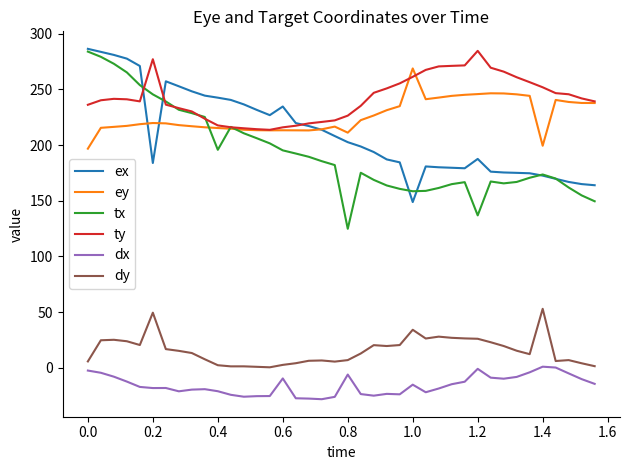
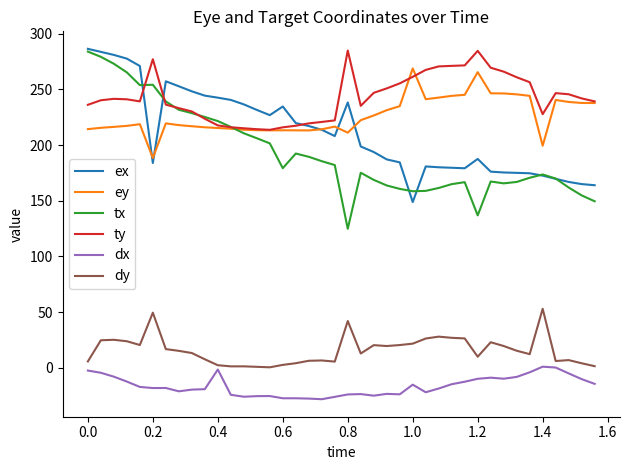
  {
    "ex": {
      "0.0": 286,
      "0.2": 184,
      "0.4": 243,
      "0.6": 235,
-     "0.8": 203,
+     "0.8": 238,
      "1.0": 149,
      "1.2": 188
    },
    "ey": {
-     "0.0": 197,
-     "0.2": 220,
+     "0.0": 214,
+     "0.2": 188,
      "0.4": 215,
      "0.6": 213,
      "0.8": 211,
      "1.0": 269,
-     "1.2": 246,
+     "1.2": 265,
      "1.4": 199
    },
    "tx": {
      "0.0": 284,
-     "0.2": 245,
-     "0.4": 196,
-     "0.6": 195,
+     "0.2": 254,
+     "0.4": 222,
+     "0.6": 179,
      "0.8": 125,
      "1.0": 159,
      "1.2": 137
    },
    "ty": {
      "0.0": 236,
      "0.2": 277,
      "0.4": 218,
      "0.6": 216,
-     "0.8": 226,
+     "0.8": 285,
      "1.0": 261,
      "1.2": 285,
-     "1.4": 252
+     "1.4": 228
    },
    "dx": {
      "0.0": -2,
      "0.2": -18,
-     "0.4": -21,
-     "0.6": -10,
-     "0.8": -6,
+     "0.4": -2,
+     "0.6": -27,
+     "0.8": -24,
      "1.0": -15,
-     "1.2": -1,
+     "1.2": -10,
      "1.4": 1
    },
    "dy": {
      "0.0": 6,
      "0.2": 50,
      "0.4": 2,
      "0.6": 3,
-     "0.8": 7,
-     "1.0": 34,
-     "1.2": 26,
+     "0.8": 42,
+     "1.0": 22,
+     "1.2": 10,
      "1.4": 53
    }
  }
